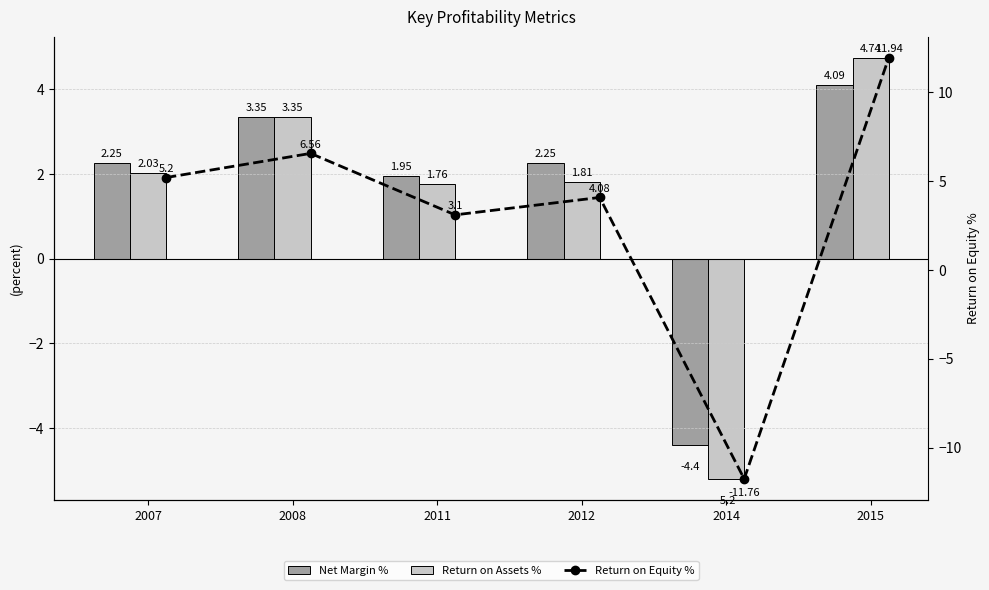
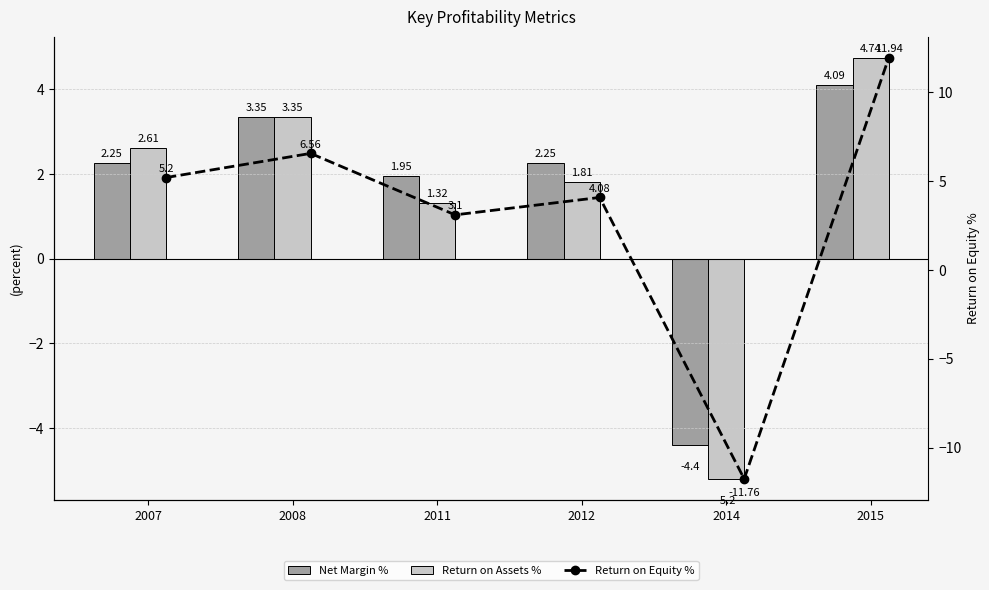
  {
    "Net Margin %": {
      "2007": 2.25,
      "2008": 3.35,
      "2011": 1.95,
      "2012": 2.25,
      "2014": -4.4,
      "2015": 4.09
    },
    "Return on Assets %": {
-     "2007": 2.03,
+     "2007": 2.61,
      "2008": 3.35,
-     "2011": 1.76,
+     "2011": 1.32,
      "2012": 1.81,
      "2014": -5.2
    }
  }
